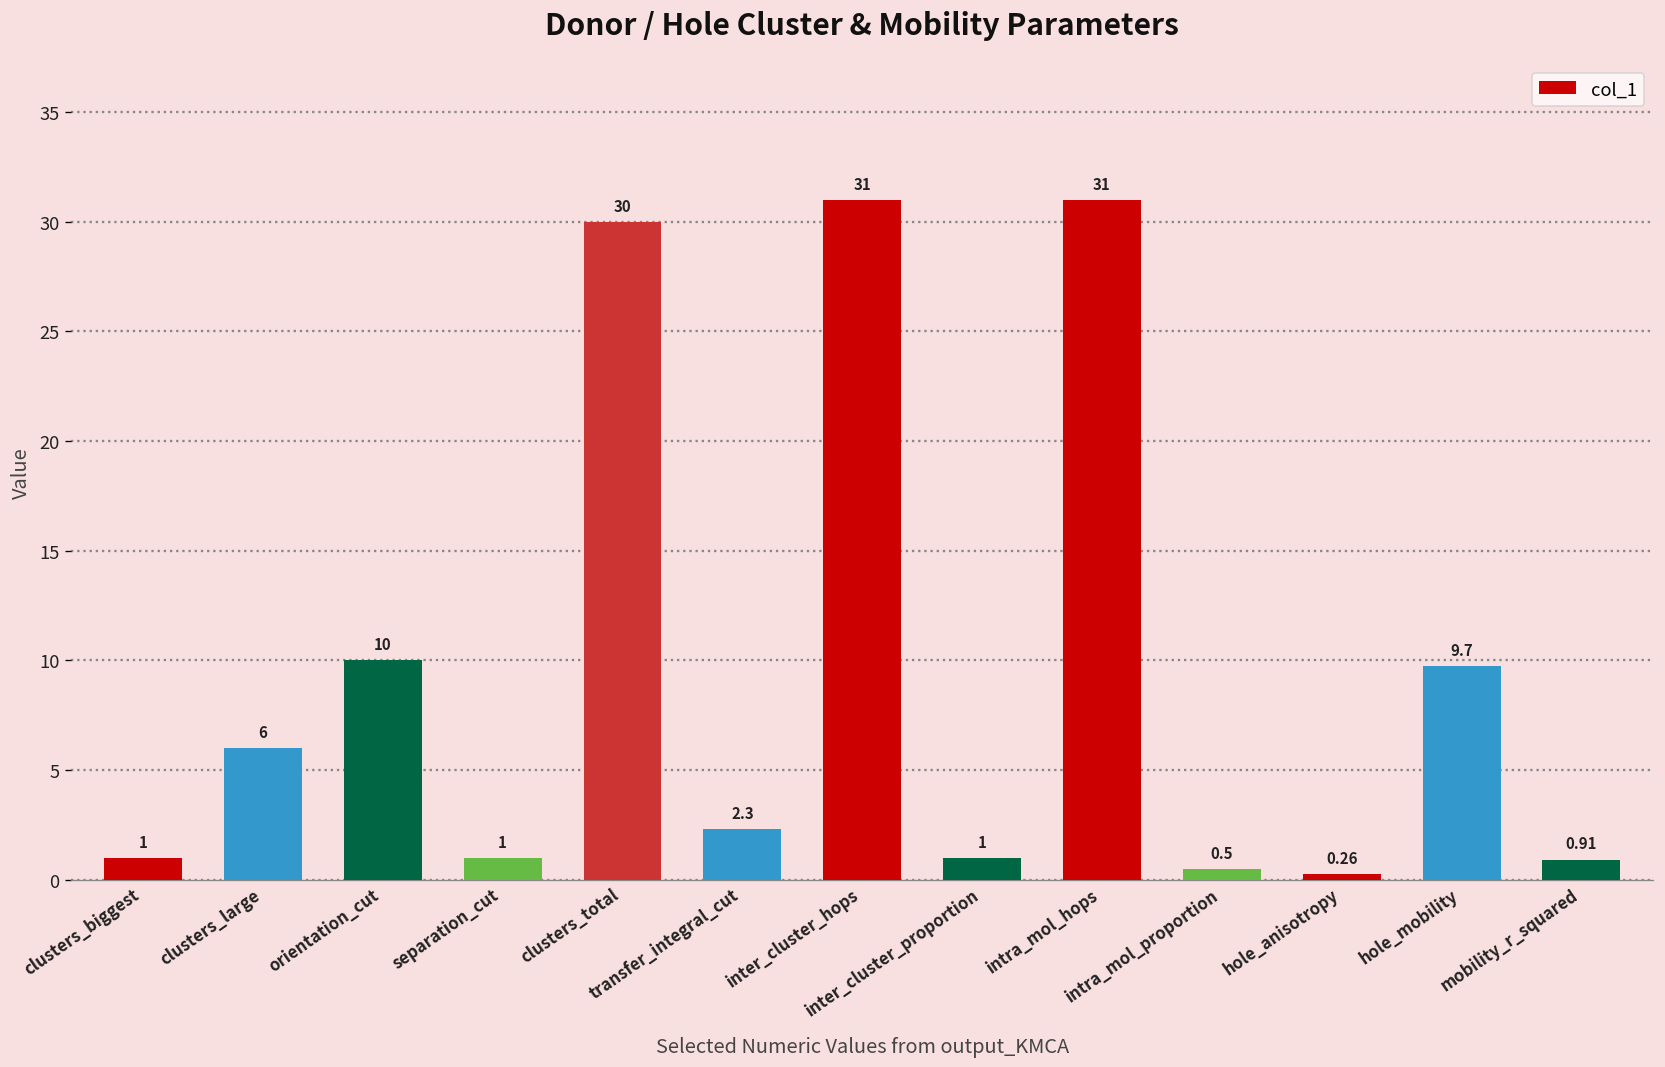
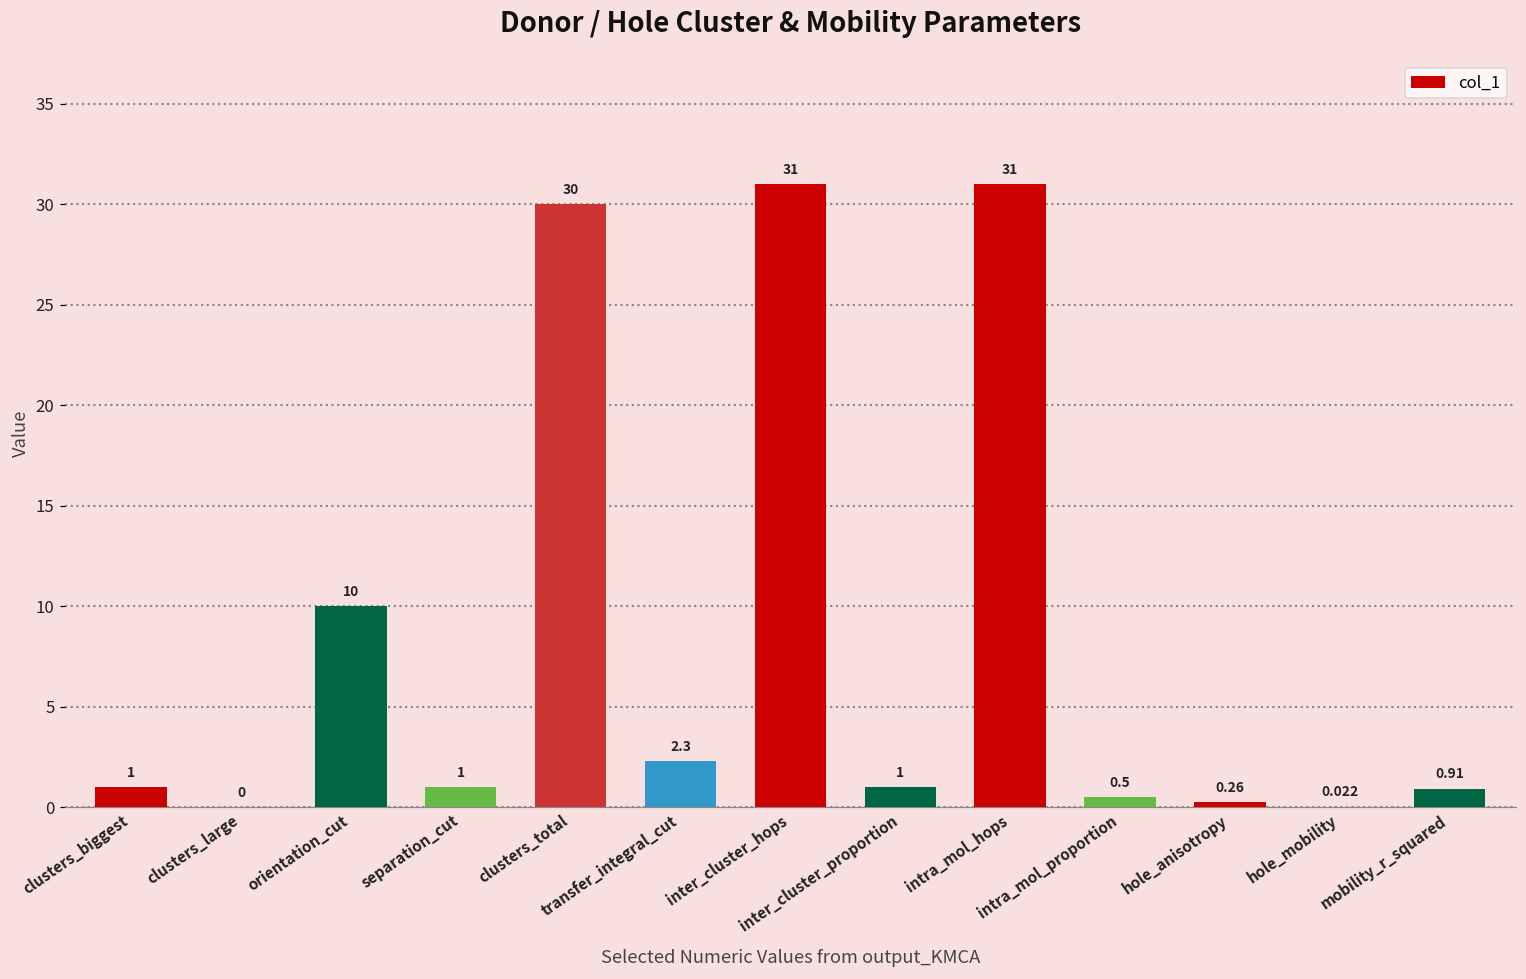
  {
    "clusters_biggest": 1,
-   "clusters_large": 6,
+   "clusters_large": 0,
    "orientation_cut": 10,
    "separation_cut": 1,
    "clusters_total": 30,
    "transfer_integral_cut": 2.3,
    "inter_cluster_hops": 31,
    "inter_cluster_proportion": 1,
    "intra_mol_hops": 31,
    "intra_mol_proportion": 0.5,
    "hole_anisotropy": 0.26,
-   "hole_mobility": 9.7,
+   "hole_mobility": 0.022,
    "mobility_r_squared": 0.91
  }
